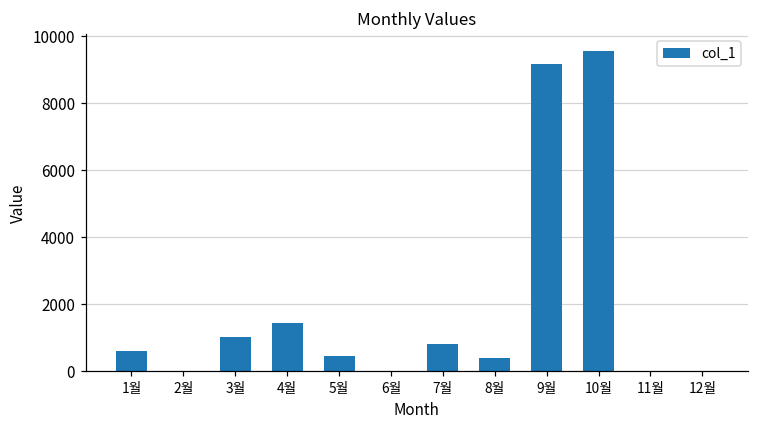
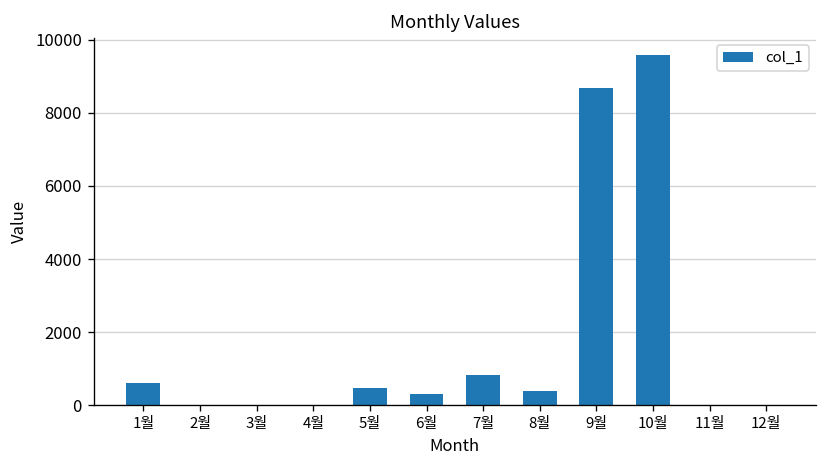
  {
    "1월": 600,
    "2월": 0,
-   "3월": 1000,
-   "4월": 1400,
+   "3월": 0,
+   "4월": 0,
    "5월": 500,
-   "6월": 0,
+   "6월": 300,
    "7월": 800,
    "8월": 400,
-   "9월": 9200,
+   "9월": 8700,
    "10월": 9600,
    "11월": 0,
    "12월": 0
  }
